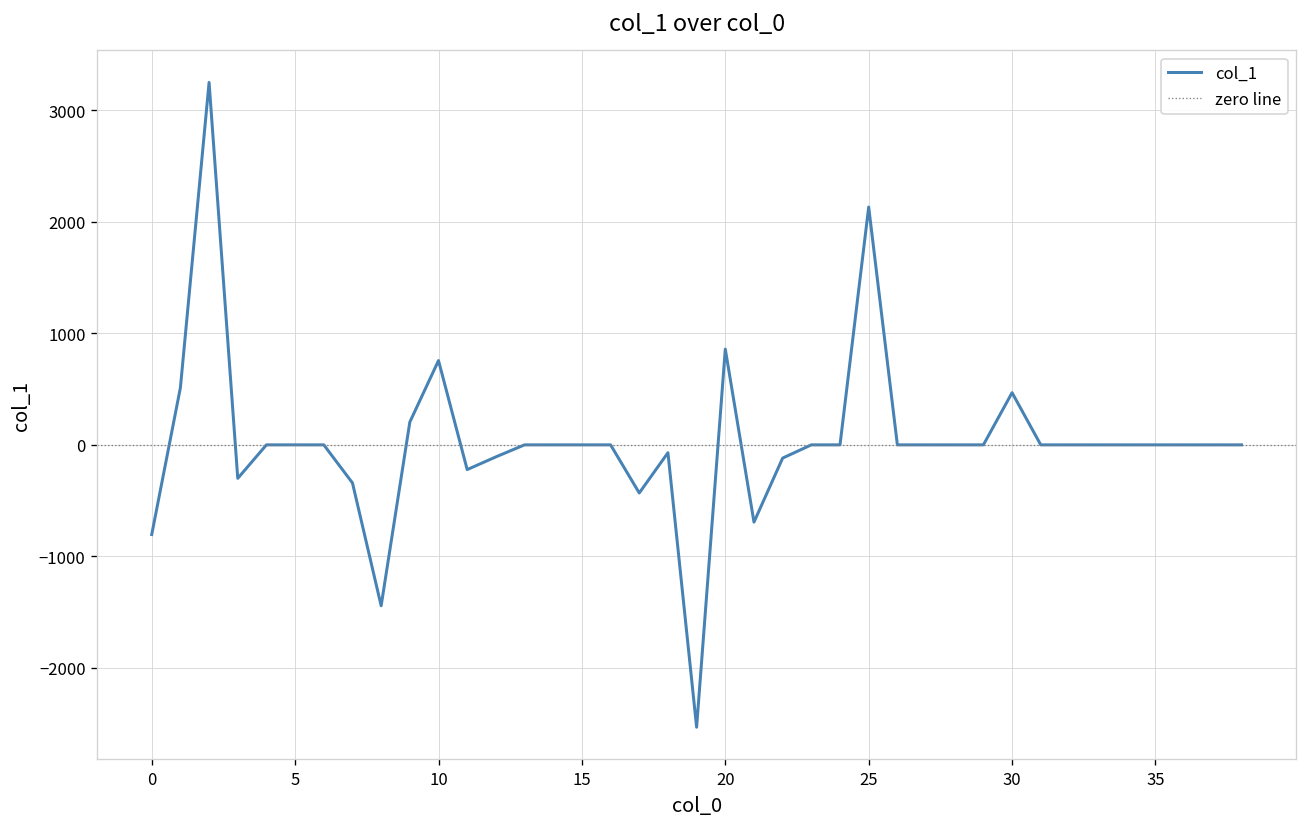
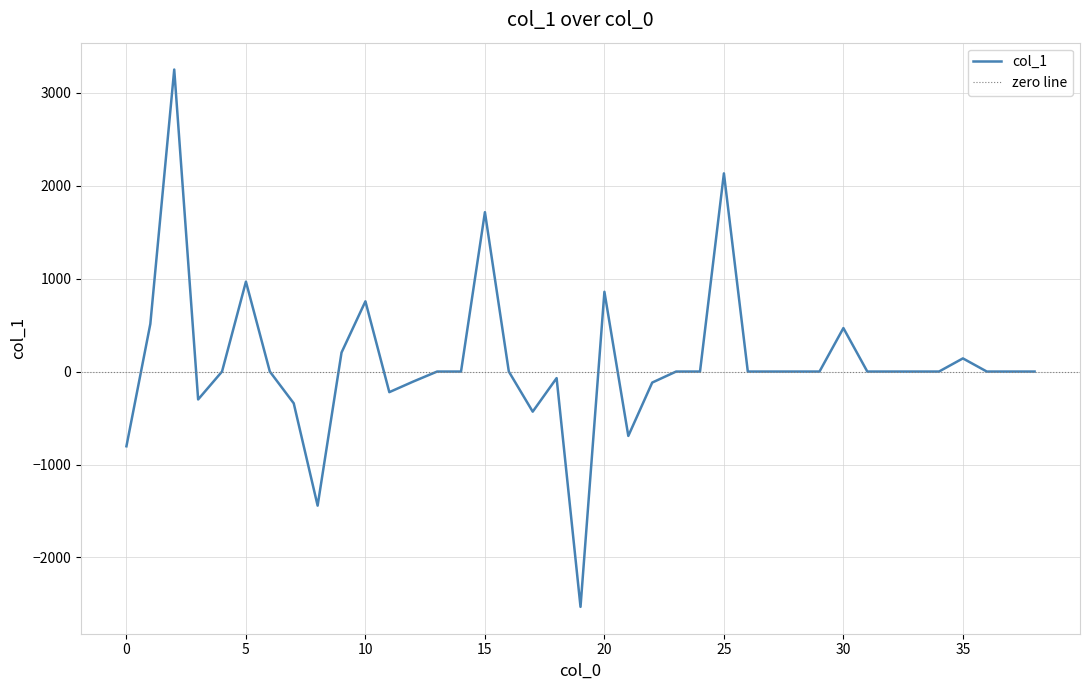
  {
    "0": -800,
-   "5": 0,
+   "5": 1000,
    "10": 800,
-   "15": 0,
+   "15": 1700,
    "20": 900,
    "25": 2100,
    "30": 500,
-   "35": 0
+   "35": 100
  }
